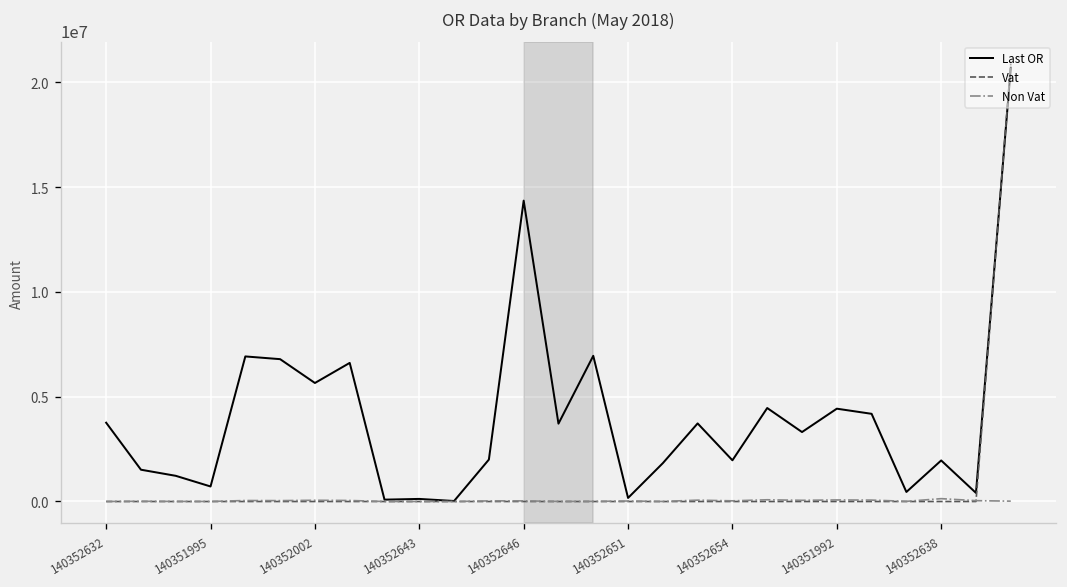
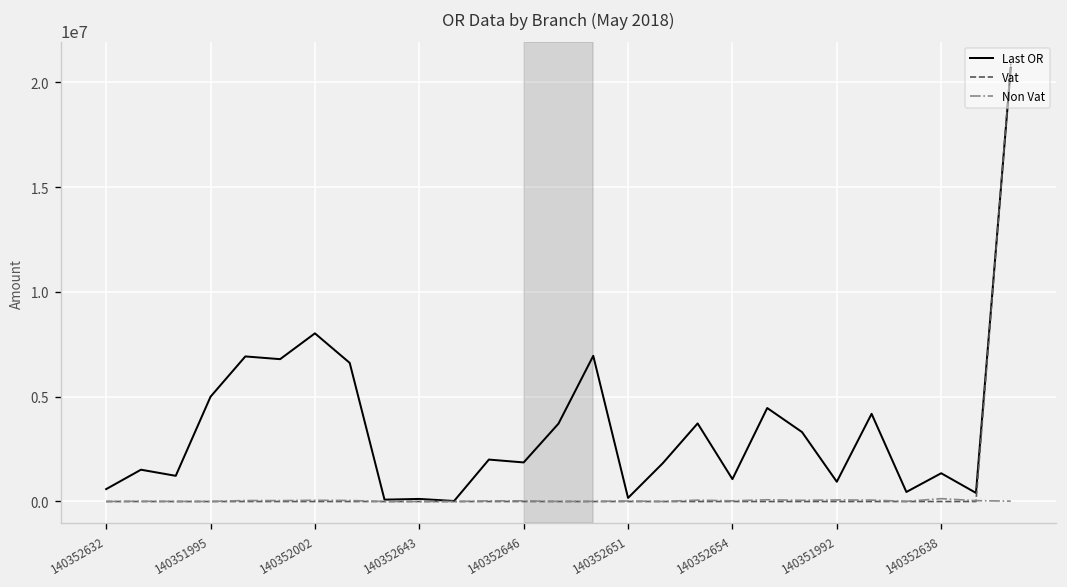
  {
    "Last OR": {
-     "140352632": 3800000,
-     "140351995": 700000,
-     "140352002": 5700000,
-     "140352646": 14400000,
-     "140352654": 2000000,
-     "140351992": 4400000,
-     "140352638": 2000000
+     "140352632": 600000,
+     "140351995": 5000000,
+     "140352002": 8000000,
+     "140352646": 1900000,
+     "140352654": 1100000,
+     "140351992": 900000,
+     "140352638": 1300000
    }
  }
